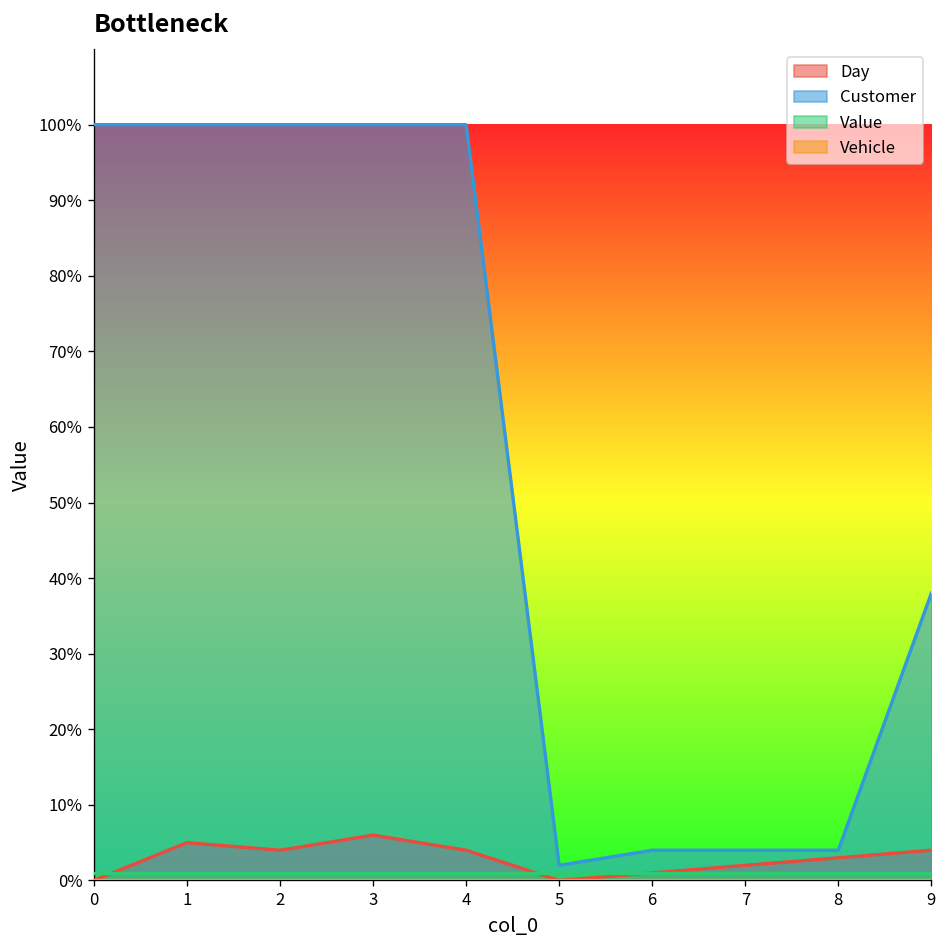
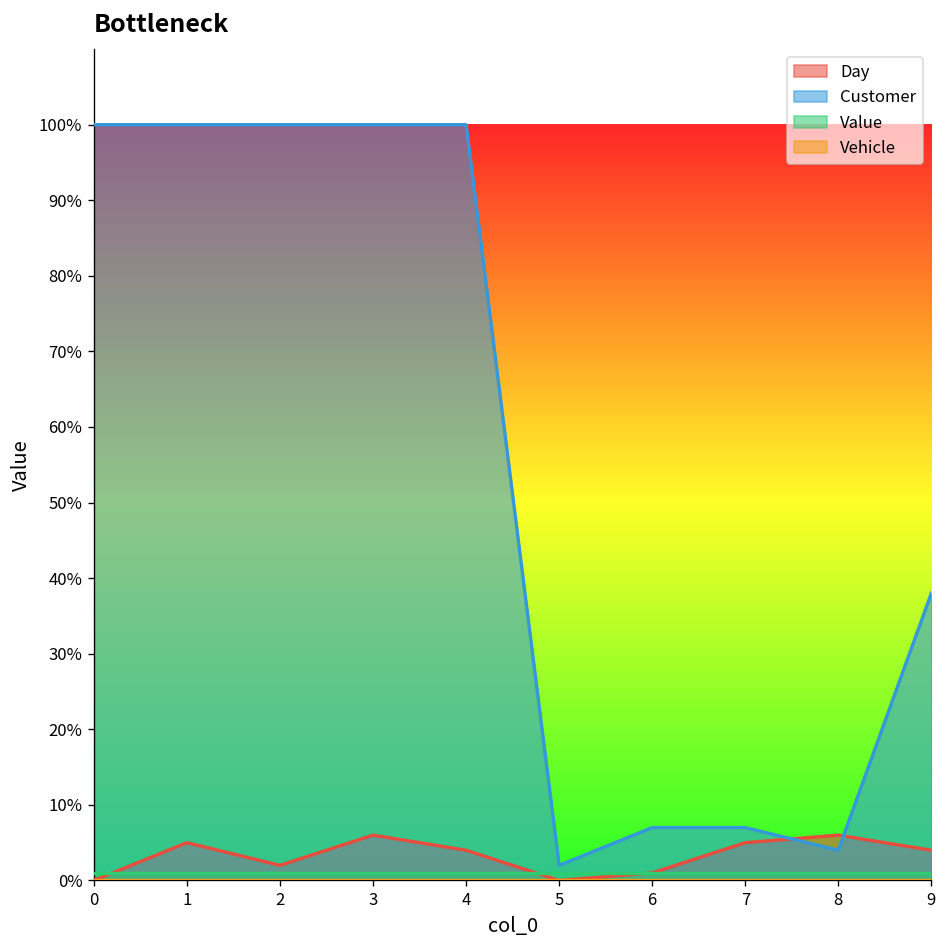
  {
    "Day": {
      "1": "5%",
-     "2": "4%",
+     "2": "2%",
      "3": "6%",
      "4": "4%",
-     "7": "2%",
-     "8": "3%",
+     "7": "5%",
+     "8": "6%",
      "9": "4%"
    },
    "Customer": {
      "0": "100%",
      "1": "100%",
      "2": "100%",
      "3": "100%",
      "4": "100%",
      "5": "2%",
-     "6": "4%",
-     "7": "4%",
+     "6": "7%",
+     "7": "7%",
      "8": "4%",
      "9": "38%"
    },
    "Value": {
      "0": "1%",
      "1": "1%",
      "2": "1%",
      "3": "1%",
      "4": "1%",
      "5": "1%",
      "7": "1%",
      "8": "1%",
      "9": "1%"
    },
    "Vehicle": {
      "1": "0%",
      "2": "0%",
      "3": "0%",
      "4": "0%",
      "6": "0%",
      "7": "0%",
      "8": "0%",
      "9": "0%"
    }
  }
